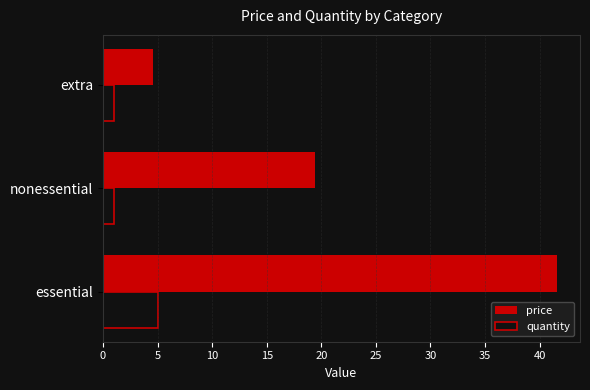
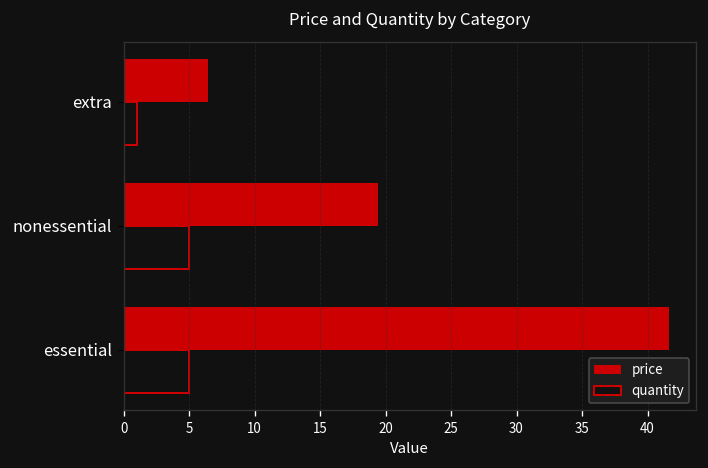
  {
    "price": {
-     "extra": 4.6,
+     "extra": 6.4,
      "nonessential": 19.4,
      "essential": 41.6
    },
    "quantity": {
      "extra": 1,
-     "nonessential": 1,
+     "nonessential": 5,
      "essential": 5
    }
  }
